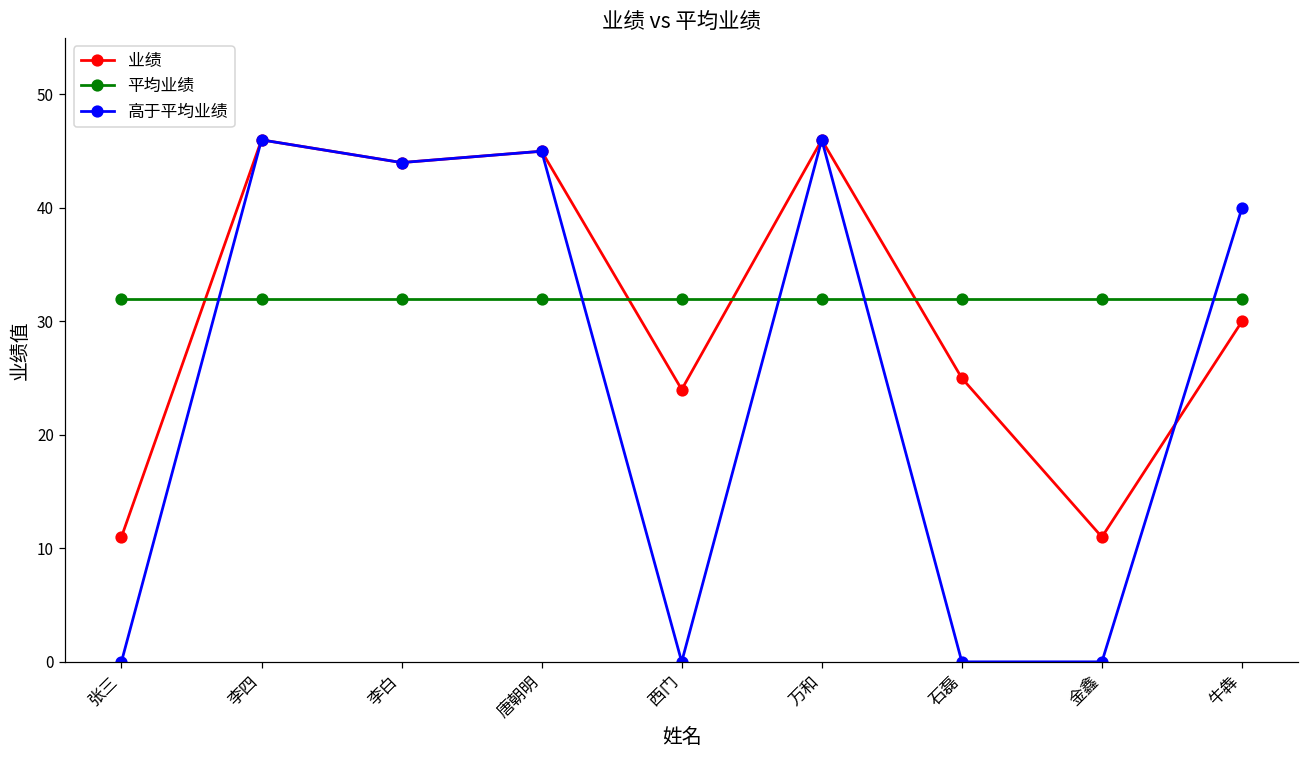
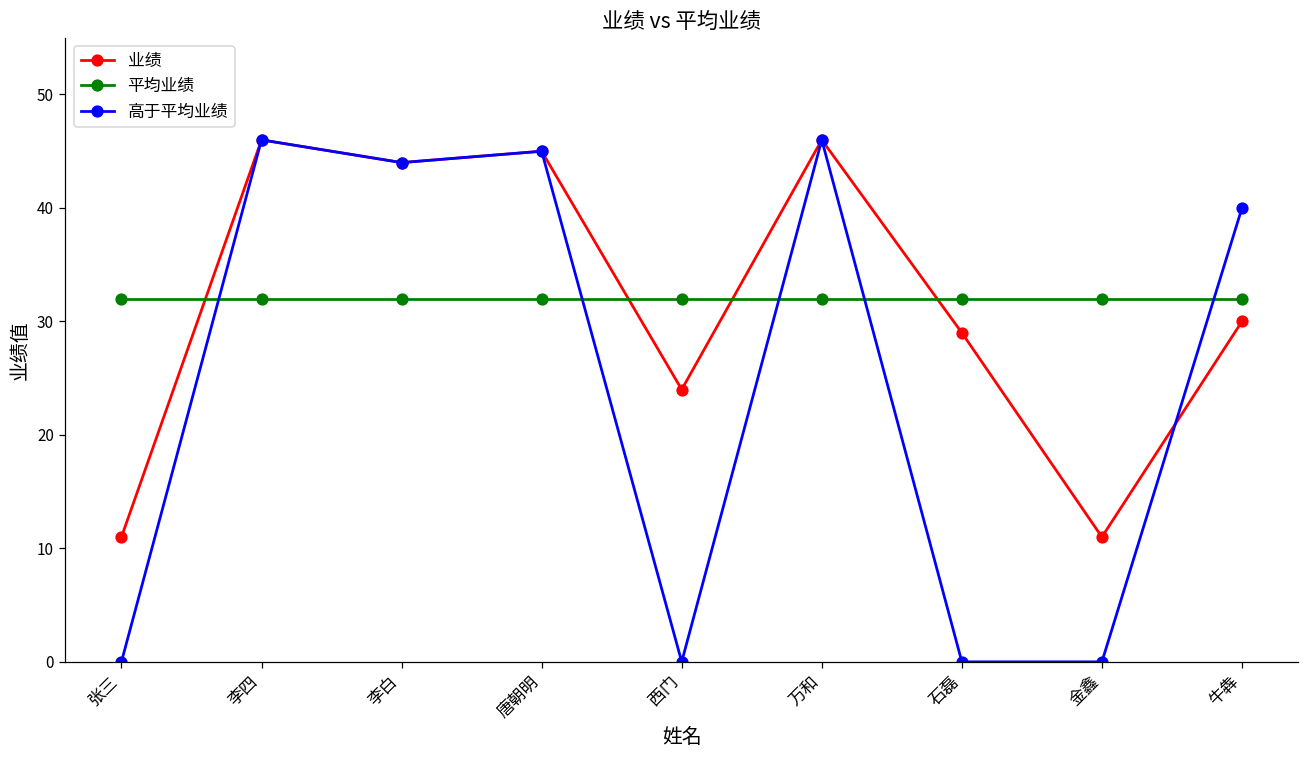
  {
    "业绩": {
      "张三": 11,
      "西门": 24,
-     "石磊": 25,
+     "石磊": 29,
      "金鑫": 11,
      "牛犇": 30
    },
    "平均业绩": {
      "张三": 32,
      "李四": 32,
      "李白": 32,
      "唐朝明": 32,
      "西门": 32,
      "万和": 32,
      "石磊": 32,
      "金鑫": 32,
      "牛犇": 32
    },
    "高于平均业绩": {
      "张三": 0,
      "西门": 0,
      "石磊": 0,
      "金鑫": 0,
      "牛犇": 40
    }
  }
